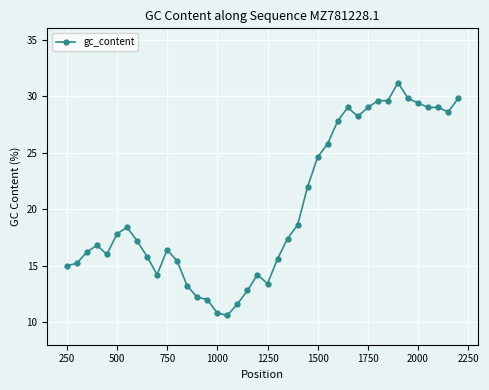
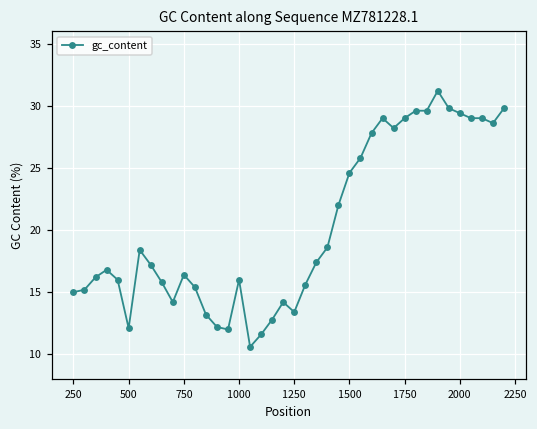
  {
    "250": 15.0,
-   "500": 17.8,
+   "500": 12.1,
    "750": 16.4,
-   "1000": 10.8,
+   "1000": 16.0,
    "1250": 13.4,
    "1500": 24.6,
    "1750": 29.0,
    "2000": 29.4
  }
